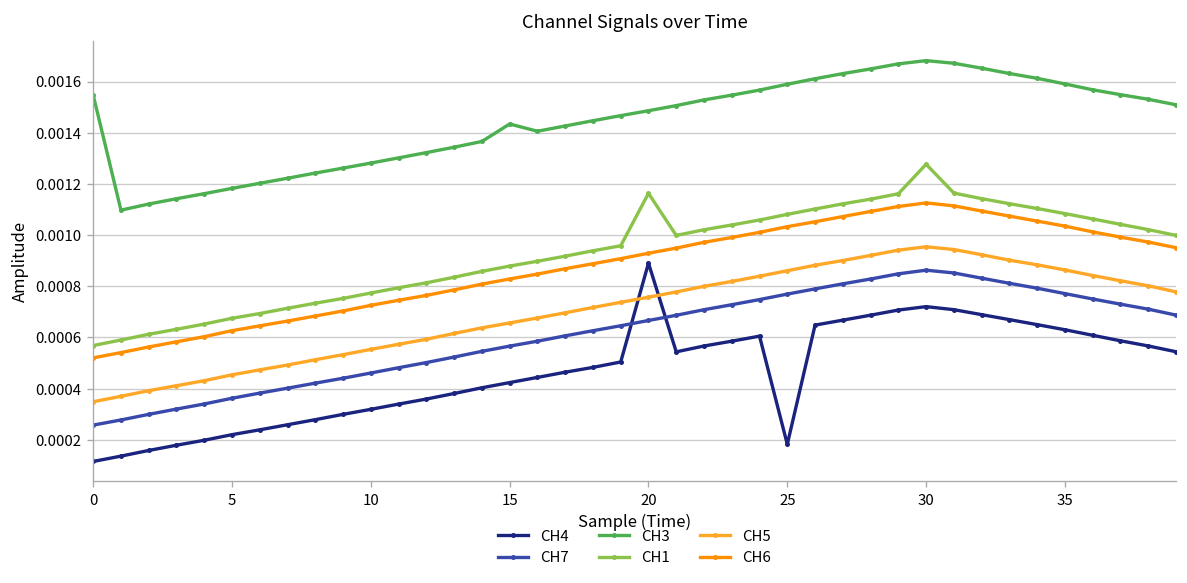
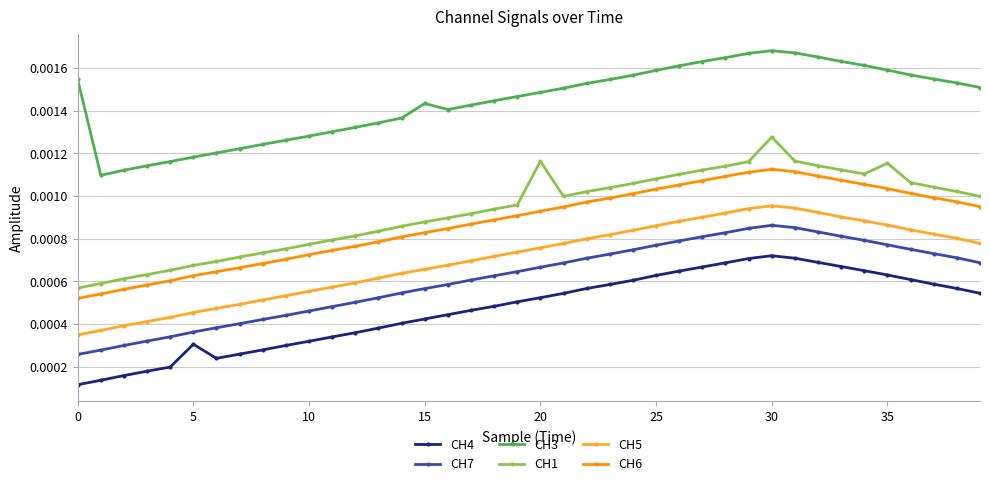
  {
    "CH4": {
      "0": 0.00012,
-     "5": 0.00022,
+     "5": 0.00031,
      "10": 0.00032,
      "15": 0.00042,
-     "20": 0.00089,
-     "25": 0.00018,
+     "20": 0.00052,
+     "25": 0.00063,
      "30": 0.00072,
      "35": 0.00063
    },
    "CH7": {
      "0": 0.00026,
      "5": 0.00036,
      "10": 0.00046,
      "15": 0.00057,
      "20": 0.00067,
      "25": 0.00077,
      "30": 0.00086,
      "35": 0.00077
    },
    "CH3": {
      "0": 0.00155,
      "5": 0.00118,
      "10": 0.00128,
      "15": 0.00143,
      "20": 0.00149,
      "25": 0.00159,
      "30": 0.00168,
      "35": 0.00159
    },
    "CH1": {
      "0": 0.00057,
      "5": 0.00068,
      "10": 0.00077,
      "15": 0.00088,
      "20": 0.00116,
      "25": 0.00108,
      "30": 0.00128,
-     "35": 0.00108
+     "35": 0.00115
    }
  }
